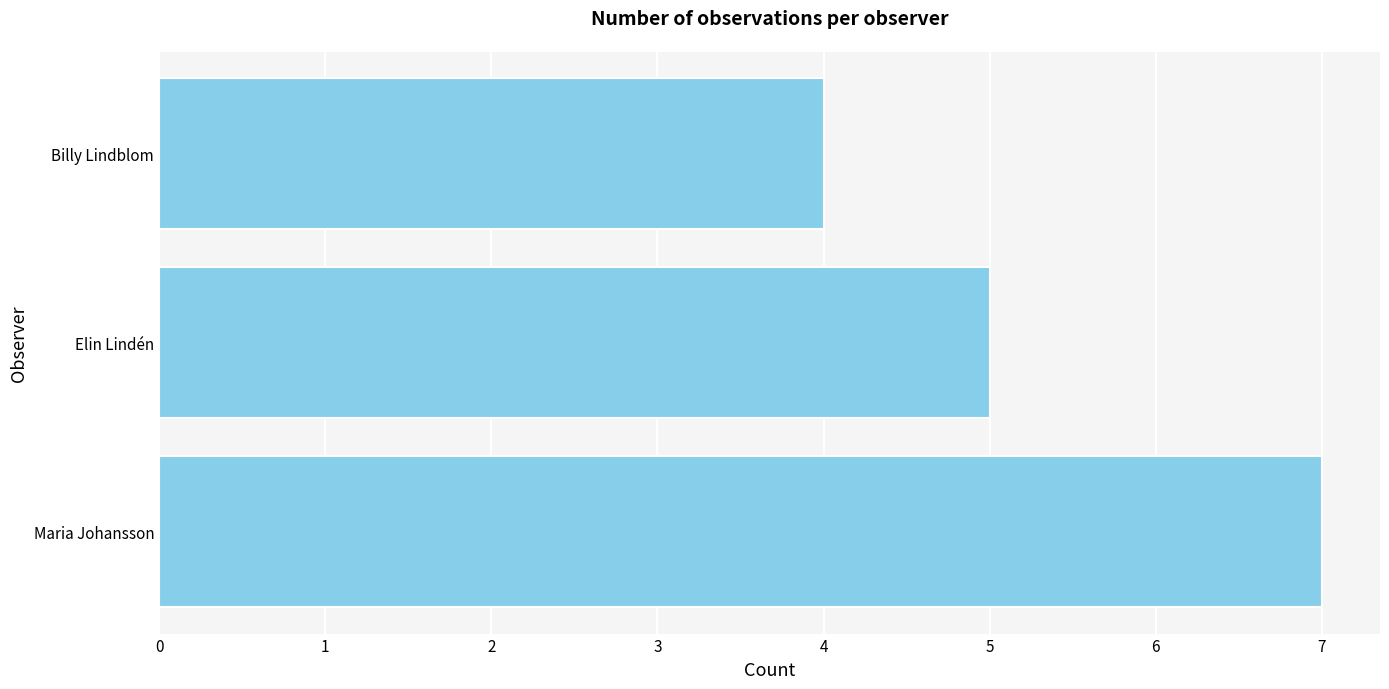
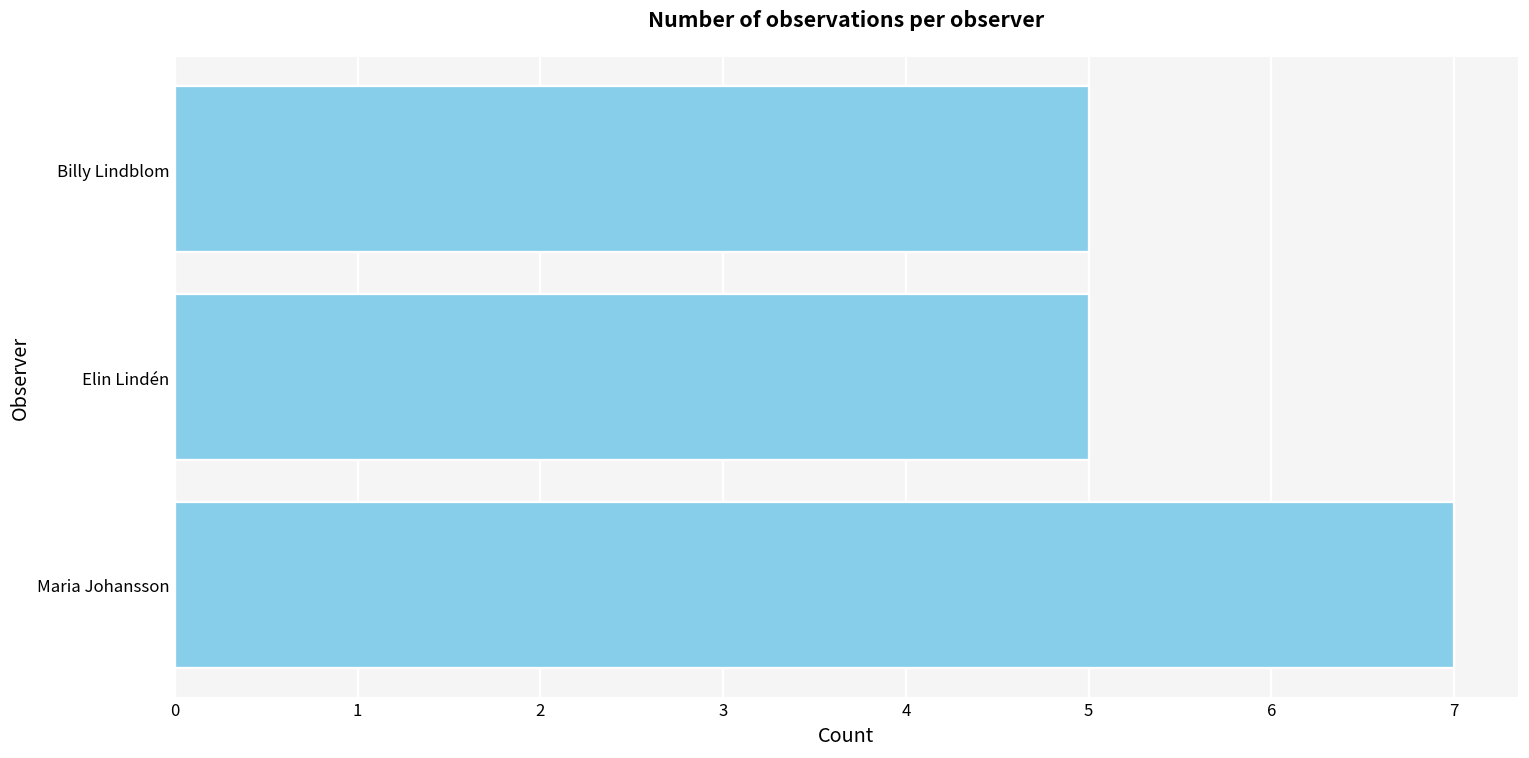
  {
-   "Billy Lindblom": 4,
+   "Billy Lindblom": 5,
    "Elin Lindén": 5,
    "Maria Johansson": 7
  }
